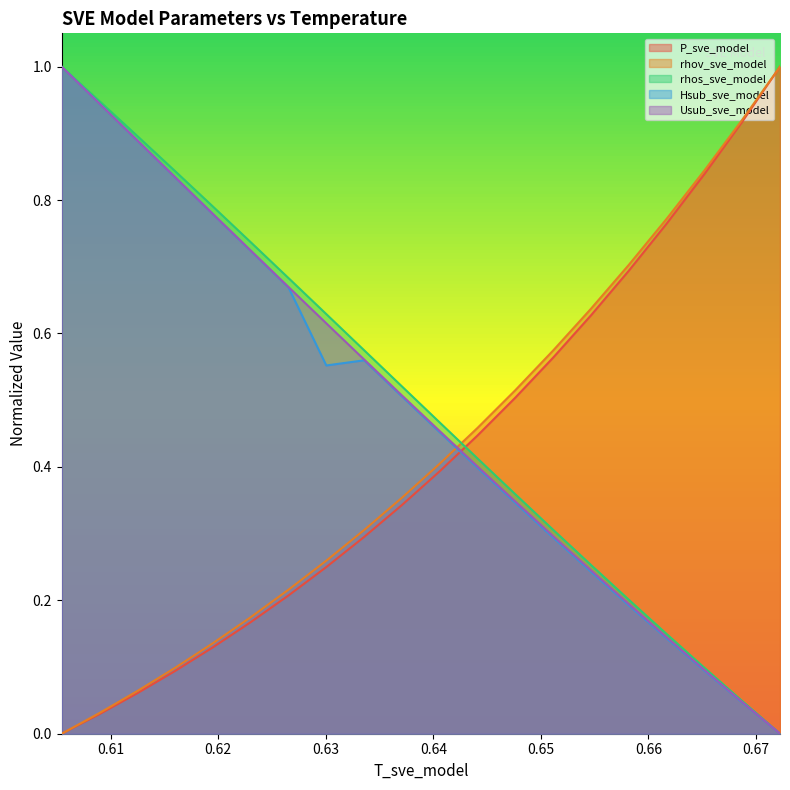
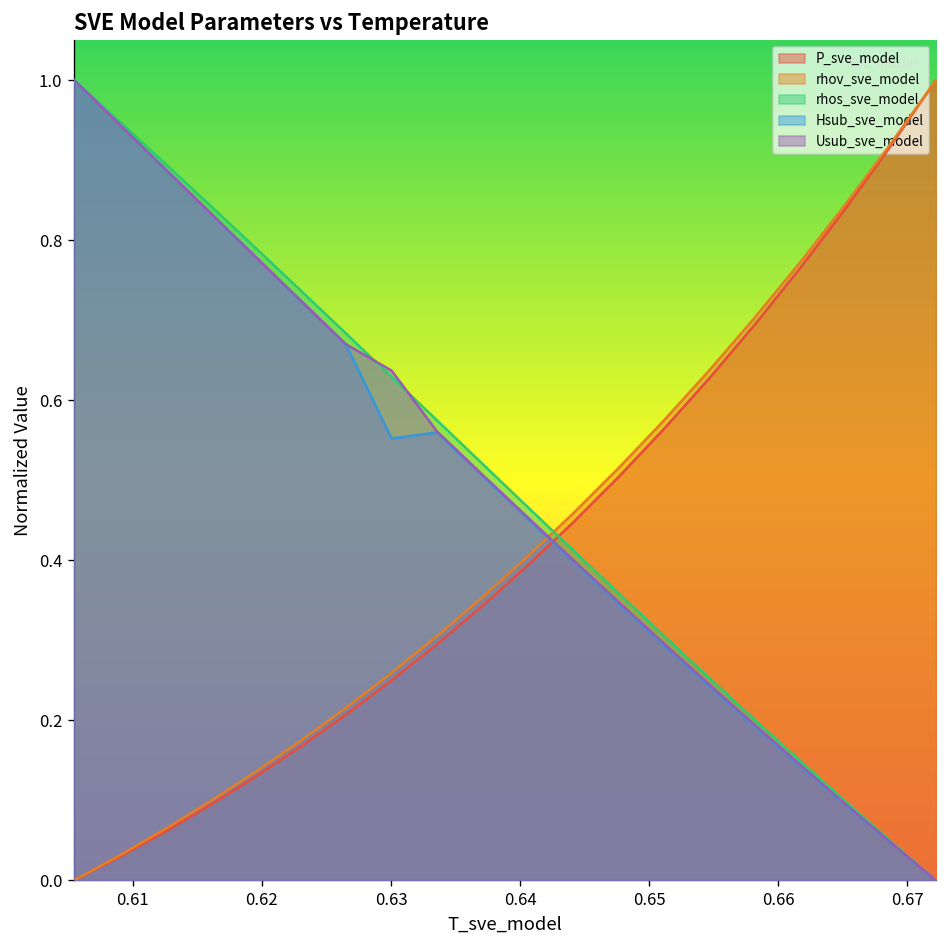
  {
    "rhos_sve_model": {
      "0.63": 0.63
    },
    "Hsub_sve_model": {
      "0.63": 0.55
    },
    "Usub_sve_model": {
-     "0.63": 0.62
+     "0.63": 0.64
    }
  }
